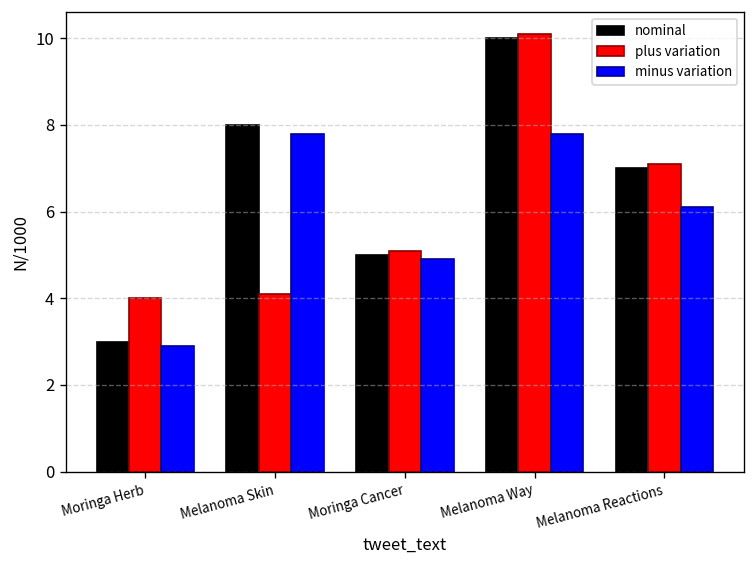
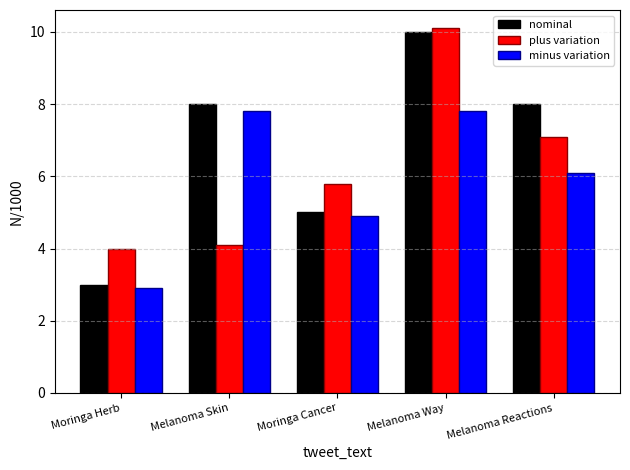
  {
    "nominal": {
      "Moringa Herb": 3,
      "Melanoma Skin": 8,
      "Moringa Cancer": 5,
      "Melanoma Way": 10,
-     "Melanoma Reactions": 7
+     "Melanoma Reactions": 8
    },
    "plus variation": {
      "Moringa Herb": 4.0,
      "Melanoma Skin": 4.1,
-     "Moringa Cancer": 5.1,
+     "Moringa Cancer": 5.8,
      "Melanoma Way": 10.1,
      "Melanoma Reactions": 7.1
    },
    "minus variation": {
      "Moringa Herb": 2.9,
      "Melanoma Skin": 7.8,
      "Moringa Cancer": 4.9,
      "Melanoma Way": 7.8,
      "Melanoma Reactions": 6.1
    }
  }
